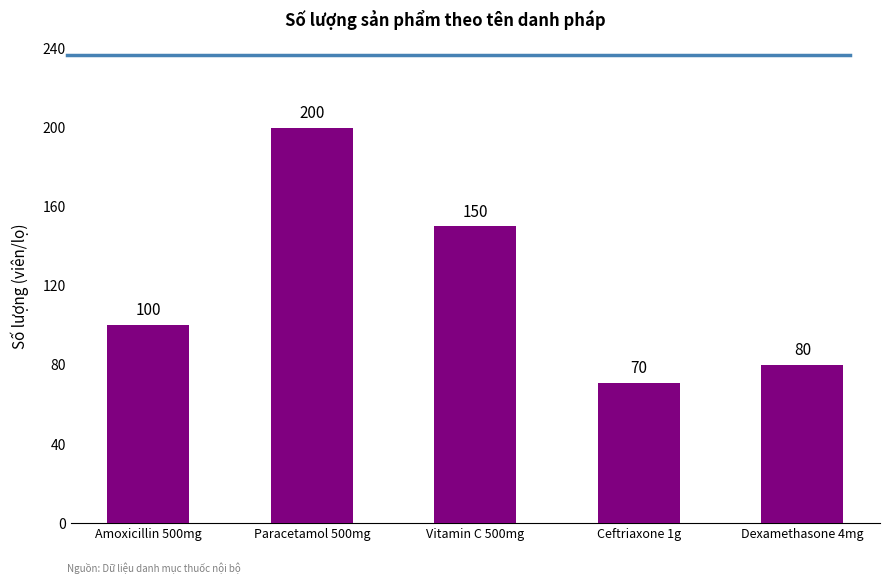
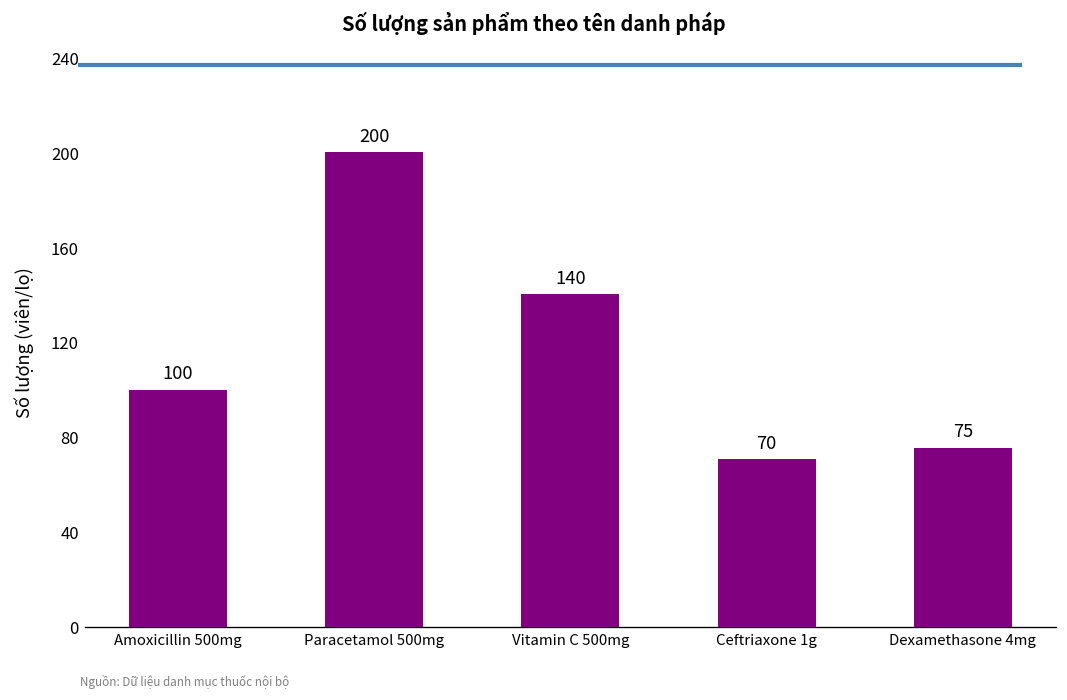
  {
    "Amoxicillin 500mg": 100,
    "Paracetamol 500mg": 200,
-   "Vitamin C 500mg": 150,
-   "Dexamethasone 4mg": 80
+   "Vitamin C 500mg": 140,
+   "Dexamethasone 4mg": 75
  }
